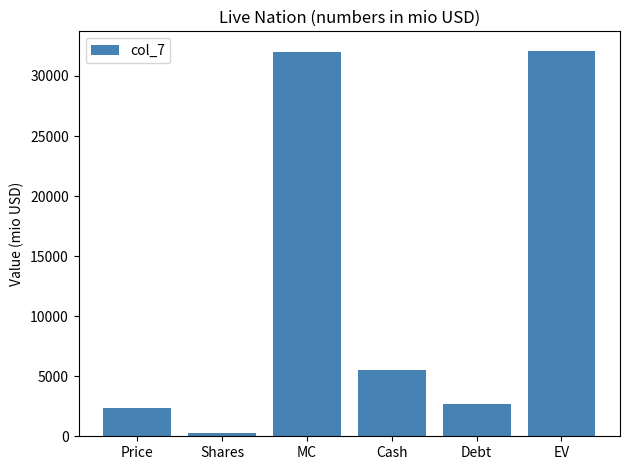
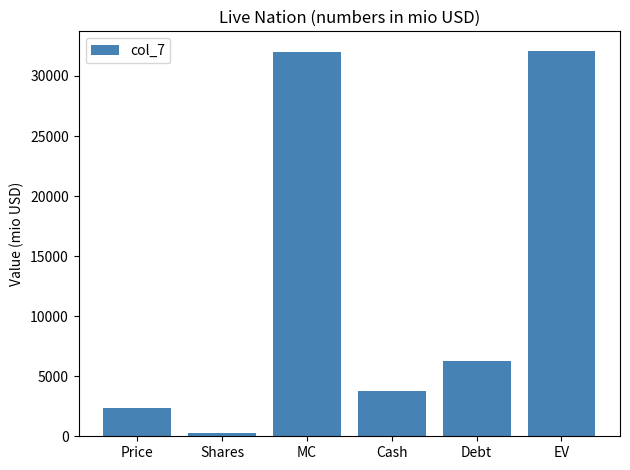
  {
    "Price": 2400,
    "Shares": 200,
    "MC": 32000,
-   "Cash": 5500,
-   "Debt": 2700,
+   "Cash": 3800,
+   "Debt": 6300,
    "EV": 32100
  }
